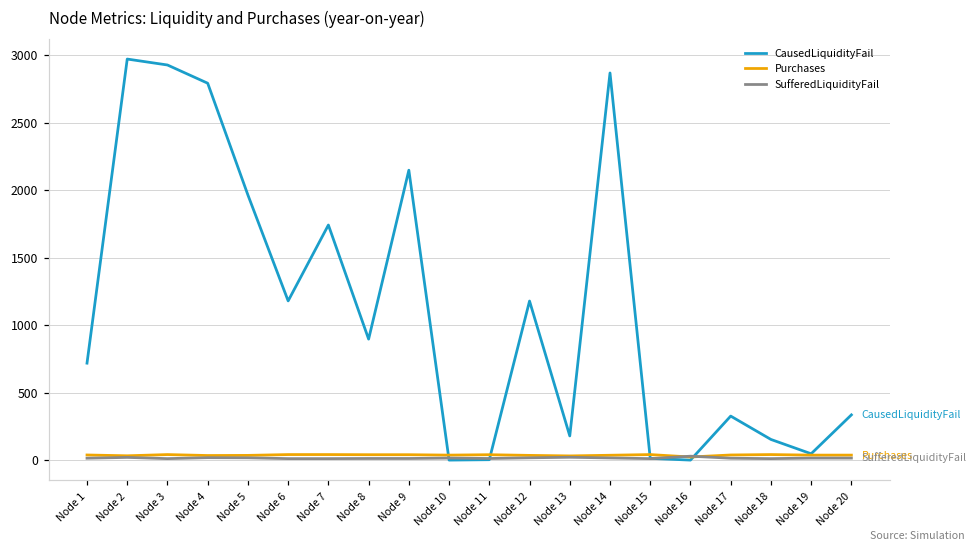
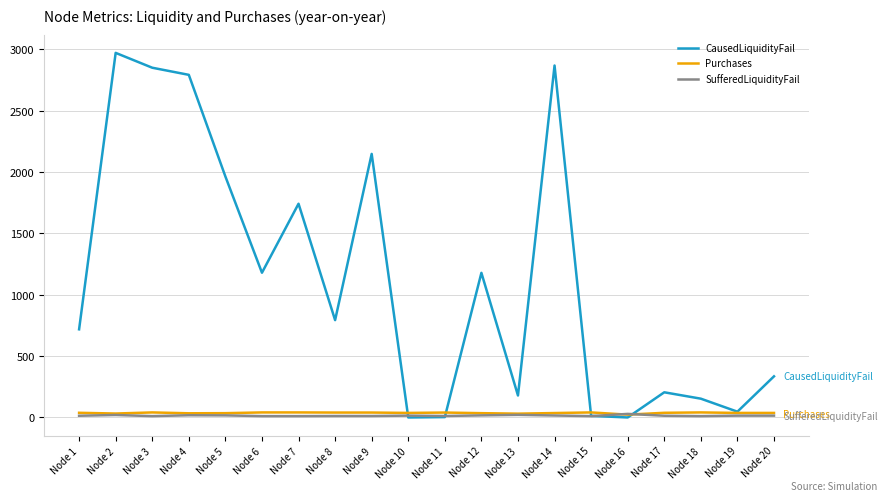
  {
    "CausedLiquidityFail": {
      "Node 1": 720,
      "Node 2": 2970,
-     "Node 3": 2930,
+     "Node 3": 2850,
      "Node 4": 2790,
      "Node 5": 1960,
      "Node 6": 1180,
      "Node 7": 1740,
-     "Node 8": 900,
+     "Node 8": 790,
      "Node 9": 2150,
      "Node 12": 1180,
      "Node 13": 180,
      "Node 14": 2870,
      "Node 16": 0,
-     "Node 17": 330,
+     "Node 17": 210,
      "Node 18": 150,
      "Node 20": 340
    },
    "Purchases": {
      "Node 1": 40,
      "Node 3": 40,
      "Node 6": 40,
      "Node 7": 40,
      "Node 8": 40,
      "Node 9": 40,
      "Node 10": 40,
      "Node 11": 40,
      "Node 15": 40,
      "Node 17": 40,
      "Node 18": 40,
      "Node 20": 40
    },
    "SufferedLiquidityFail": {
      "Node 1": 10,
      "Node 3": 10,
      "Node 6": 10,
      "Node 7": 10,
      "Node 8": 10,
      "Node 9": 10,
      "Node 17": 10,
      "Node 18": 10,
      "Node 19": 20,
      "Node 20": 20
    }
  }
